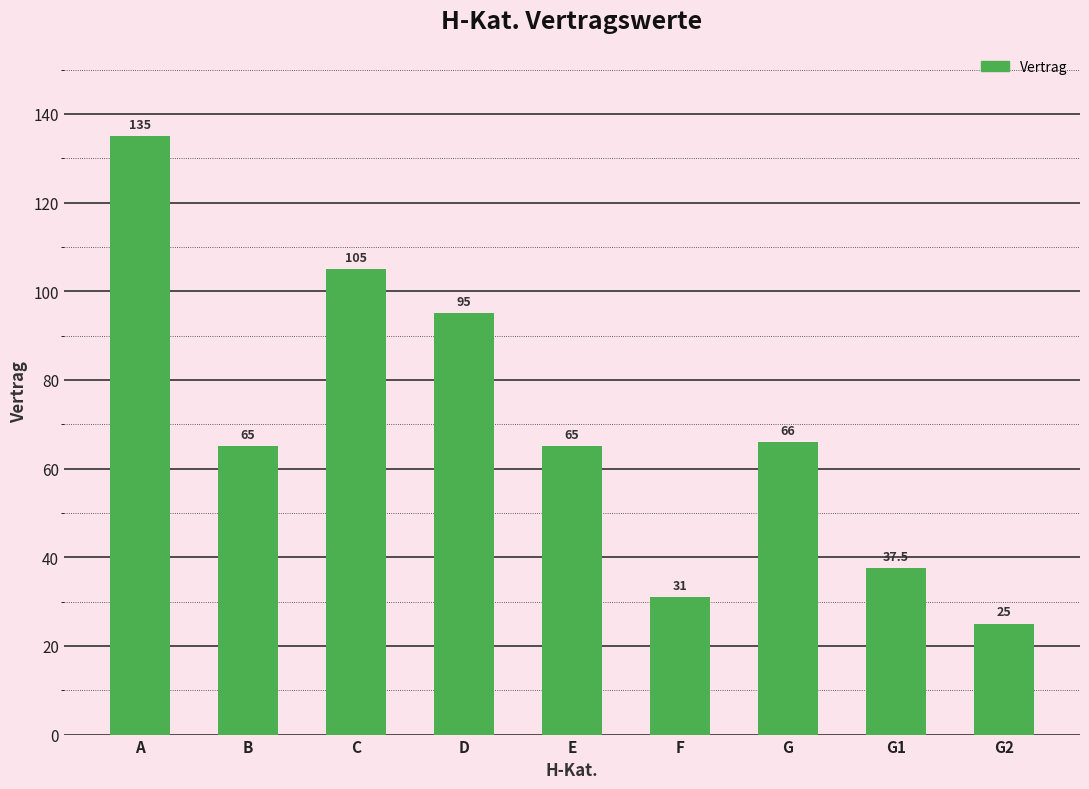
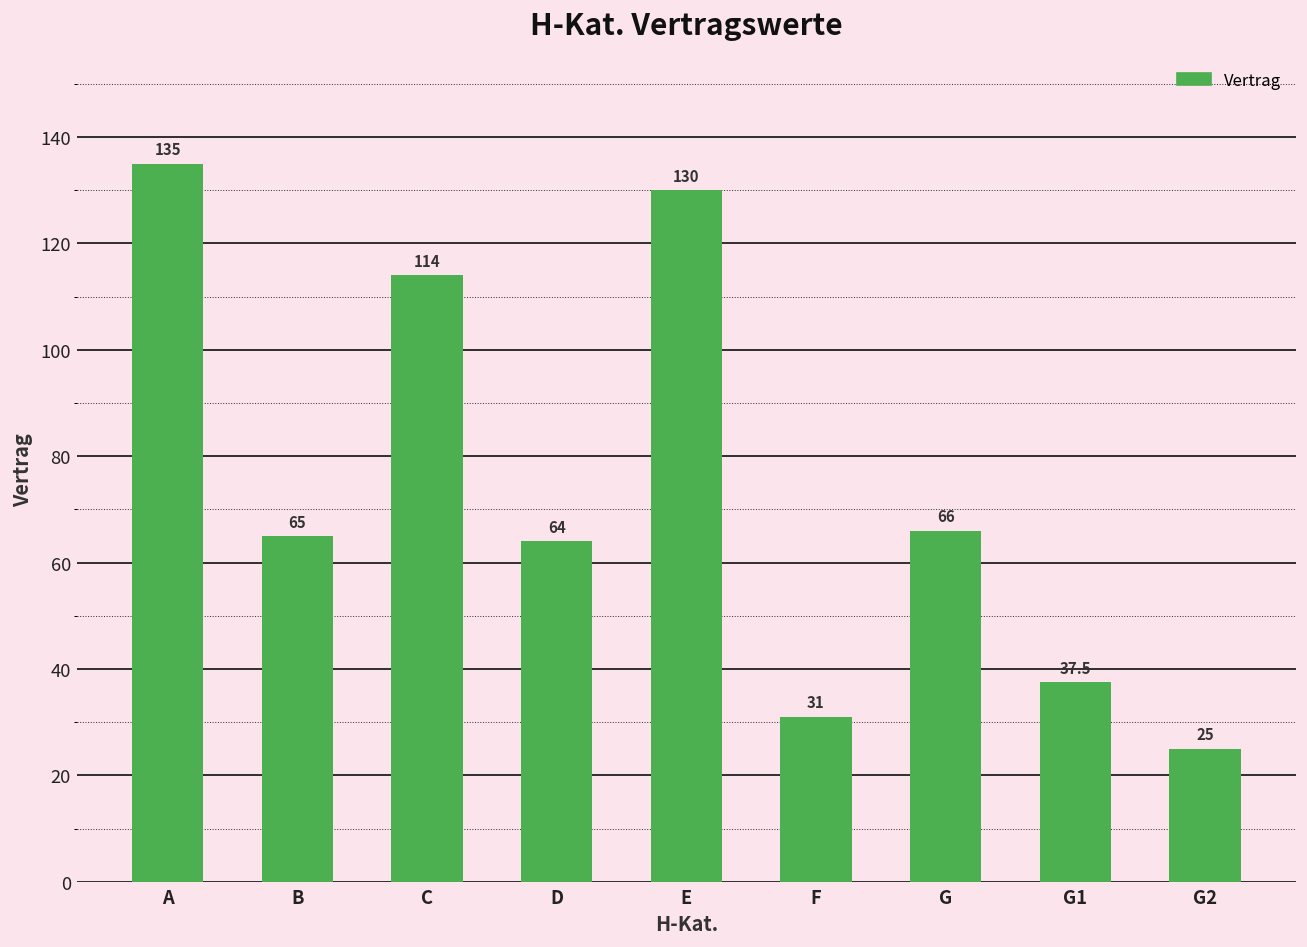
  {
    "A": 135,
    "B": 65,
-   "C": 105,
-   "D": 95,
-   "E": 65,
+   "C": 114,
+   "D": 64,
+   "E": 130,
    "F": 31,
    "G": 66,
    "G1": 37.5,
    "G2": 25
  }
